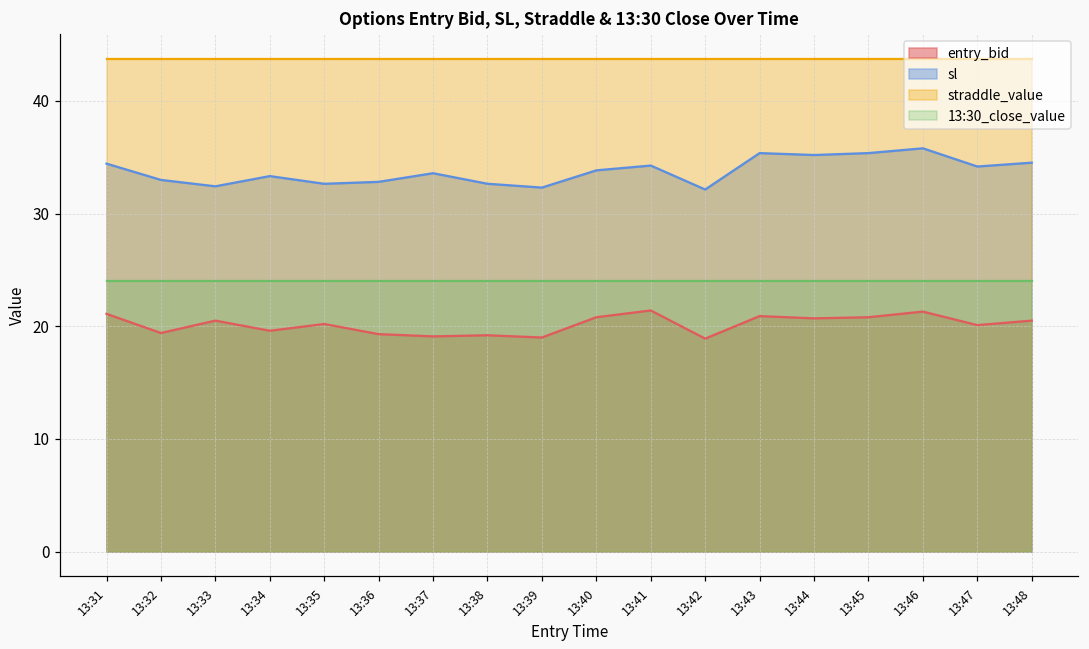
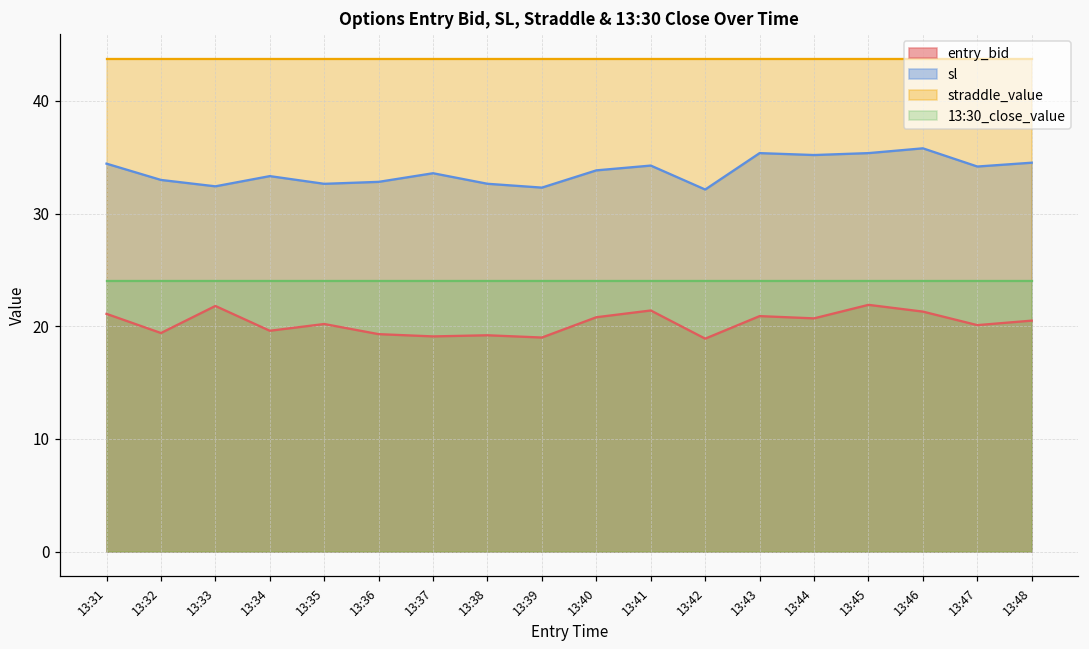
  {
    "entry_bid": {
      "13:31": 21.1,
      "13:32": 19.4,
-     "13:33": 20.5,
+     "13:33": 21.8,
      "13:34": 19.6,
      "13:35": 20.2,
      "13:36": 19.3,
      "13:37": 19.1,
      "13:38": 19.2,
      "13:39": 19.0,
      "13:40": 20.8,
      "13:41": 21.4,
      "13:42": 18.9,
      "13:43": 20.9,
      "13:44": 20.7,
-     "13:45": 20.8,
+     "13:45": 21.9,
      "13:46": 21.3,
      "13:47": 20.1,
      "13:48": 20.5
    },
    "sl": {
      "13:31": 34.4,
      "13:32": 33.0,
      "13:33": 32.4,
      "13:34": 33.3,
      "13:35": 32.6,
      "13:36": 32.8,
      "13:37": 33.6,
      "13:38": 32.6,
      "13:39": 32.3,
      "13:40": 33.8,
      "13:41": 34.3,
      "13:42": 32.1,
      "13:43": 35.4,
      "13:44": 35.2,
      "13:45": 35.4,
      "13:46": 35.8,
      "13:47": 34.2,
      "13:48": 34.5
    },
    "straddle_value": {
      "13:31": 43.7,
      "13:32": 43.7,
      "13:33": 43.7,
      "13:34": 43.7,
      "13:35": 43.7,
      "13:36": 43.7,
      "13:37": 43.7,
      "13:38": 43.7,
      "13:39": 43.7,
      "13:40": 43.7,
      "13:41": 43.7,
      "13:42": 43.7,
      "13:43": 43.7,
      "13:44": 43.7,
      "13:45": 43.7
    },
    "13:30_close_value": {
      "13:31": 24.0,
      "13:32": 24.0,
      "13:33": 24.0,
      "13:34": 24.0,
      "13:35": 24.0,
      "13:36": 24.0,
      "13:37": 24.0,
      "13:38": 24.0,
      "13:39": 24.0,
      "13:40": 24.0,
      "13:41": 24.0,
      "13:42": 24.0,
      "13:43": 24.0,
      "13:44": 24.0,
      "13:45": 24.0,
      "13:46": 24.0,
      "13:47": 24.0,
      "13:48": 24.0
    }
  }
